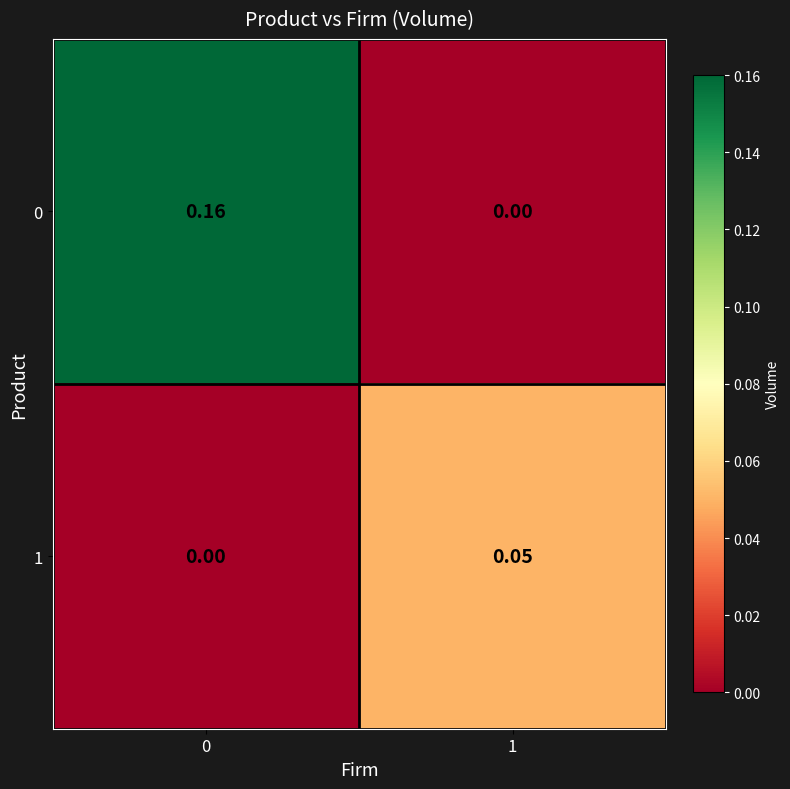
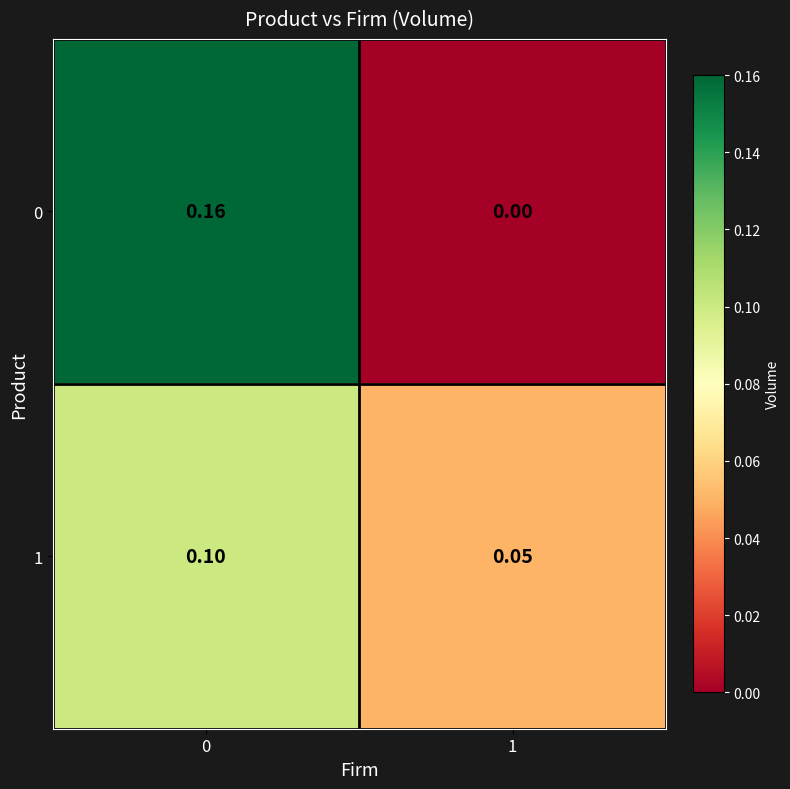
  {
    "0": {
      "0": 0.16,
      "1": 0.00
    },
    "1": {
-     "0": 0.00,
+     "0": 0.10,
      "1": 0.05
    }
  }
